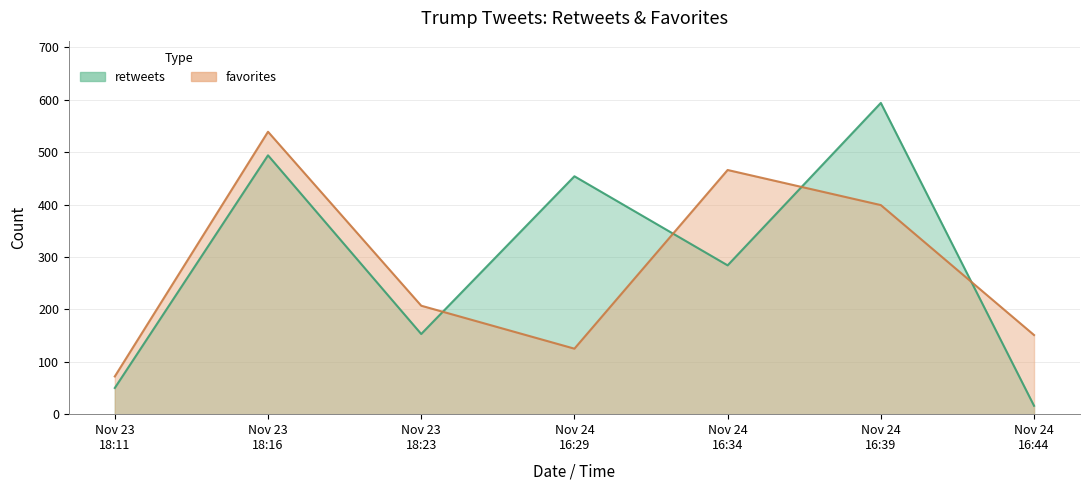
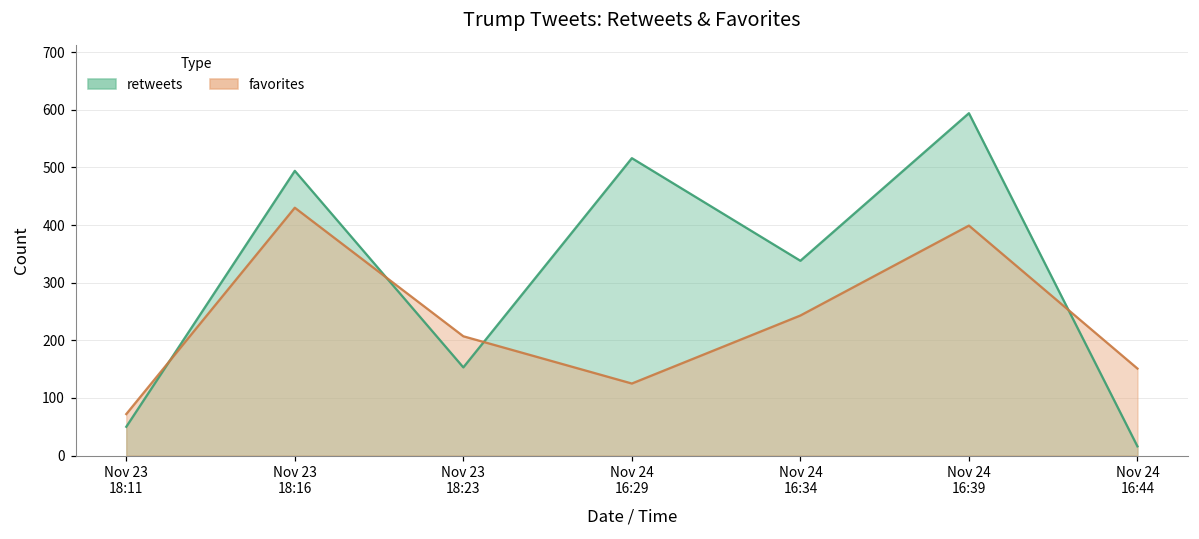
  {
    "retweets": {
      "Nov 23 18:11": 50,
      "Nov 23 18:16": 490,
      "Nov 23 18:23": 150,
-     "Nov 24 16:29": 450,
-     "Nov 24 16:34": 280,
+     "Nov 24 16:29": 520,
+     "Nov 24 16:34": 340,
      "Nov 24 16:39": 590,
      "Nov 24 16:44": 20
    },
    "favorites": {
      "Nov 23 18:11": 70,
-     "Nov 23 18:16": 540,
+     "Nov 23 18:16": 430,
      "Nov 23 18:23": 210,
      "Nov 24 16:29": 130,
-     "Nov 24 16:34": 470,
+     "Nov 24 16:34": 240,
      "Nov 24 16:39": 400,
      "Nov 24 16:44": 150
    }
  }
